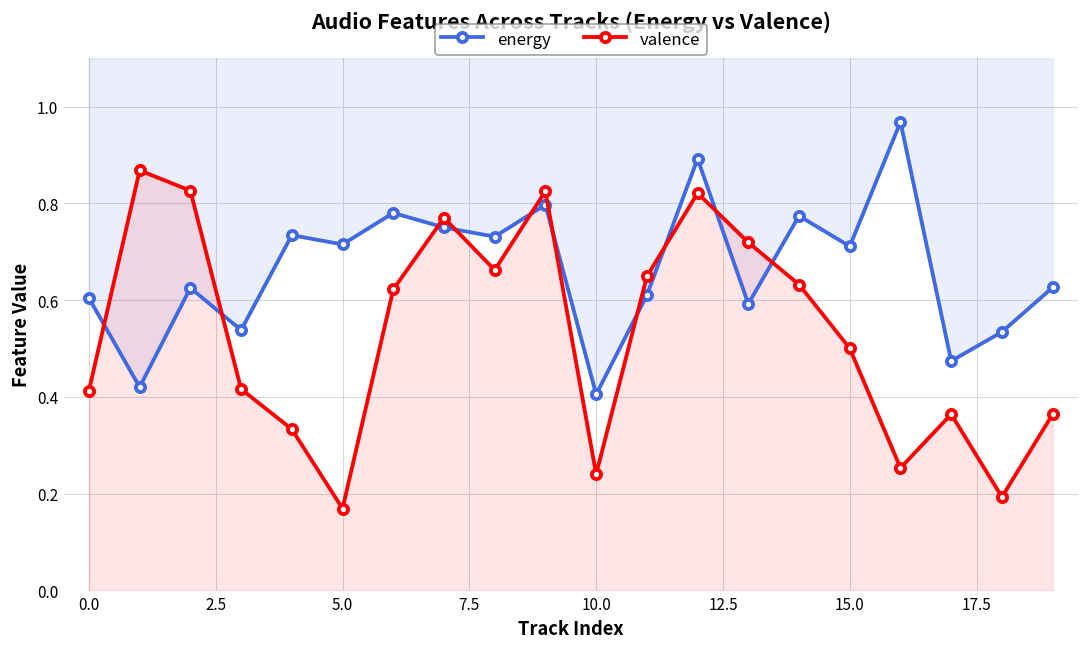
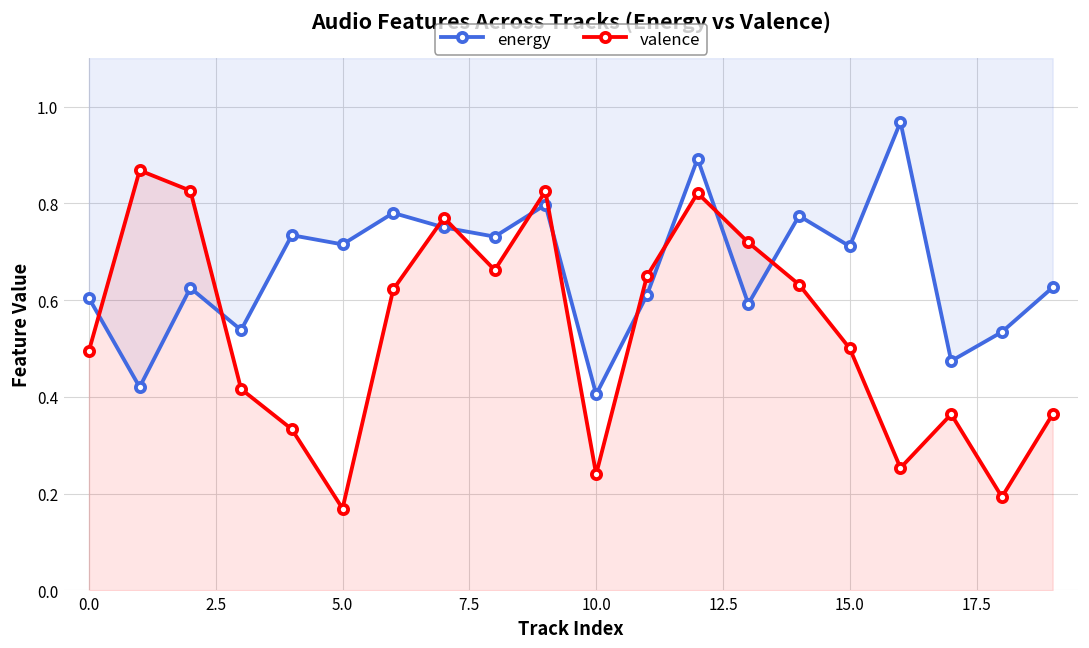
  {
    "valence": {
-     "0.0": 0.41,
+     "0.0": 0.50,
      "5.0": 0.17,
      "10.0": 0.24,
      "15.0": 0.50
    }
  }
